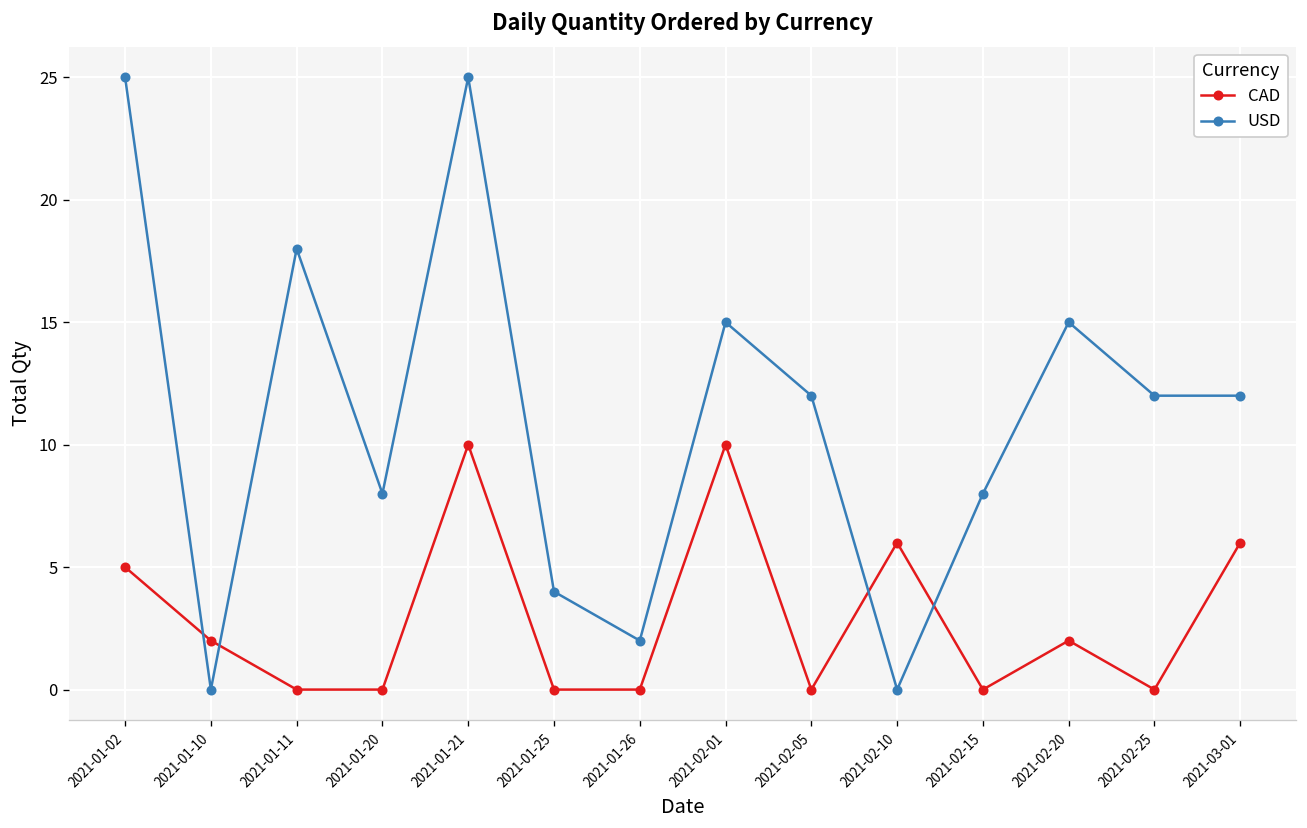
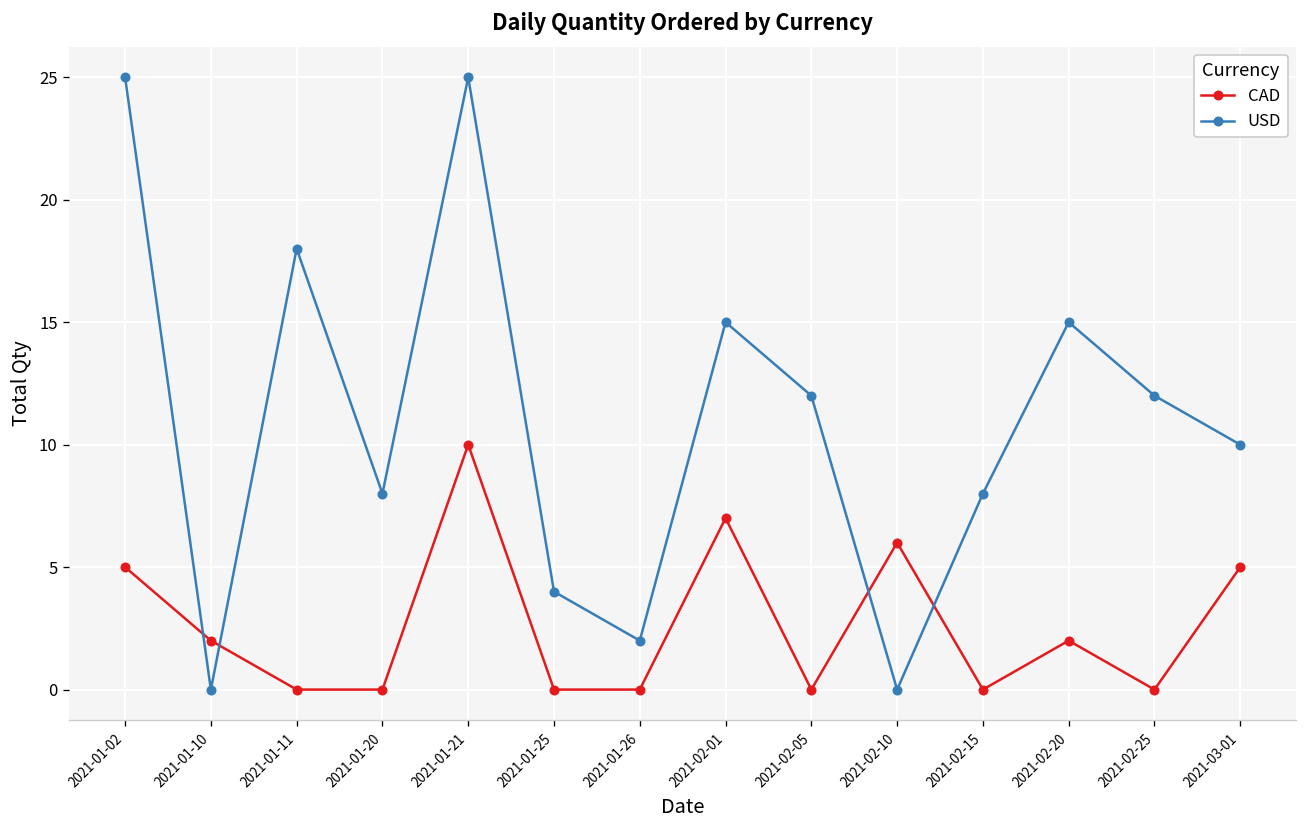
  {
    "CAD": {
      "2021-01-02": 5,
      "2021-01-10": 2,
      "2021-01-11": 0,
      "2021-01-20": 0,
      "2021-01-21": 10,
      "2021-01-25": 0,
      "2021-01-26": 0,
-     "2021-02-01": 10,
+     "2021-02-01": 7,
      "2021-02-05": 0,
      "2021-02-10": 6,
      "2021-02-15": 0,
      "2021-02-20": 2,
      "2021-02-25": 0,
-     "2021-03-01": 6
+     "2021-03-01": 5
    },
    "USD": {
      "2021-01-02": 25,
      "2021-01-10": 0,
      "2021-01-11": 18,
      "2021-01-20": 8,
      "2021-01-21": 25,
      "2021-01-25": 4,
      "2021-01-26": 2,
      "2021-02-01": 15,
      "2021-02-05": 12,
      "2021-02-10": 0,
      "2021-02-15": 8,
      "2021-02-20": 15,
      "2021-02-25": 12,
-     "2021-03-01": 12
+     "2021-03-01": 10
    }
  }
